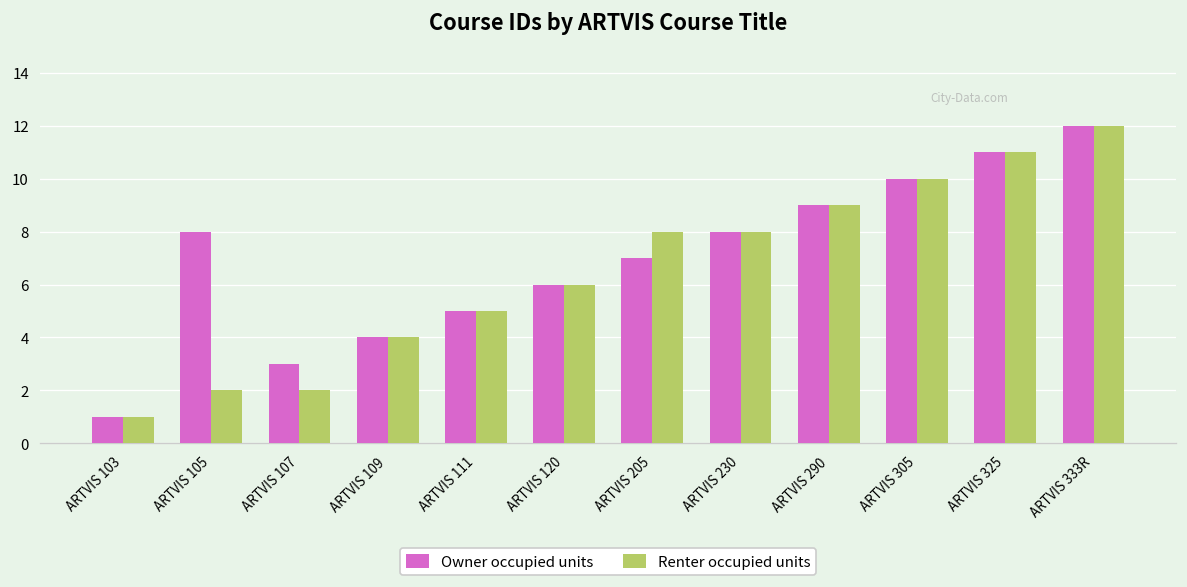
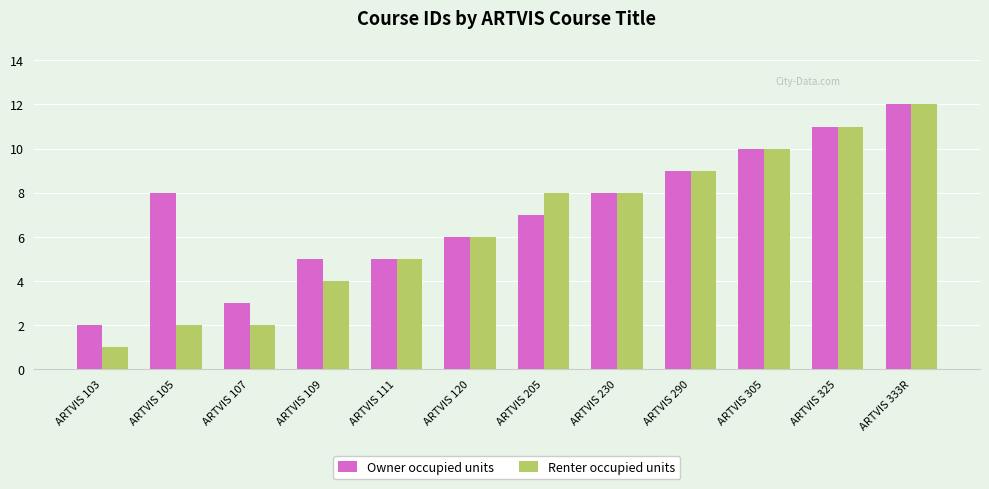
  {
    "Owner occupied units": {
-     "ARTVIS 103": 1,
+     "ARTVIS 103": 2,
      "ARTVIS 105": 8,
      "ARTVIS 107": 3,
-     "ARTVIS 109": 4,
+     "ARTVIS 109": 5,
      "ARTVIS 111": 5,
      "ARTVIS 120": 6,
      "ARTVIS 205": 7,
      "ARTVIS 230": 8,
      "ARTVIS 290": 9,
      "ARTVIS 305": 10,
      "ARTVIS 325": 11,
      "ARTVIS 333R": 12
    },
    "Renter occupied units": {
      "ARTVIS 103": 1,
      "ARTVIS 105": 2,
      "ARTVIS 107": 2,
      "ARTVIS 109": 4,
      "ARTVIS 111": 5,
      "ARTVIS 120": 6,
      "ARTVIS 205": 8,
      "ARTVIS 230": 8,
      "ARTVIS 290": 9,
      "ARTVIS 305": 10,
      "ARTVIS 325": 11,
      "ARTVIS 333R": 12
    }
  }
